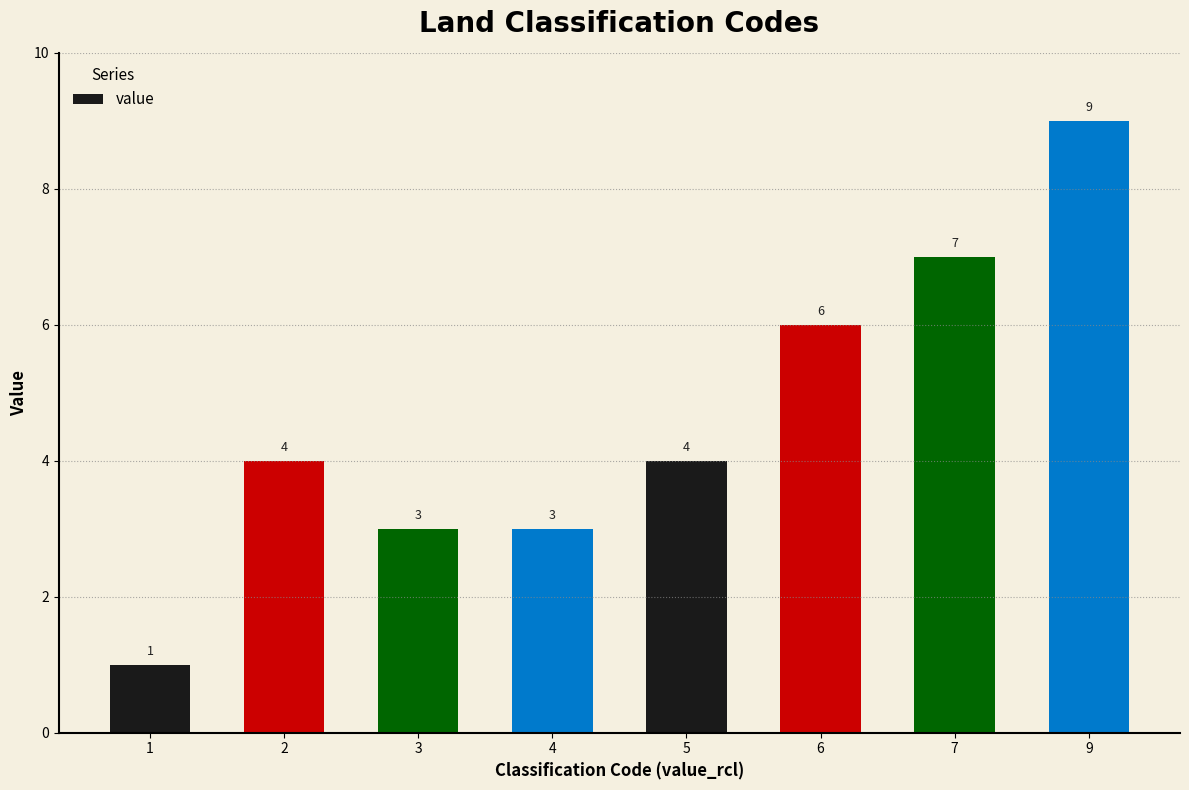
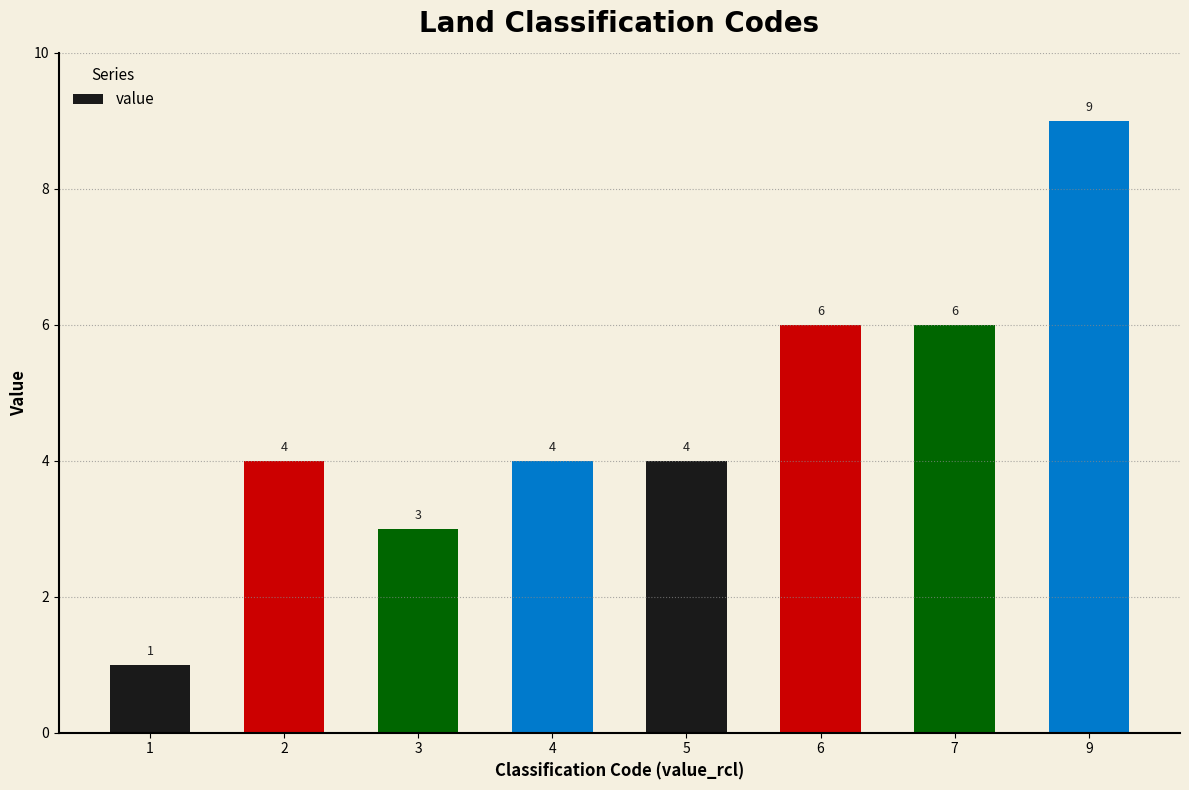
  {
    "1": 1,
    "2": 4,
    "3": 3,
-   "4": 3,
+   "4": 4,
    "5": 4,
    "6": 6,
-   "7": 7,
+   "7": 6,
    "9": 9
  }
